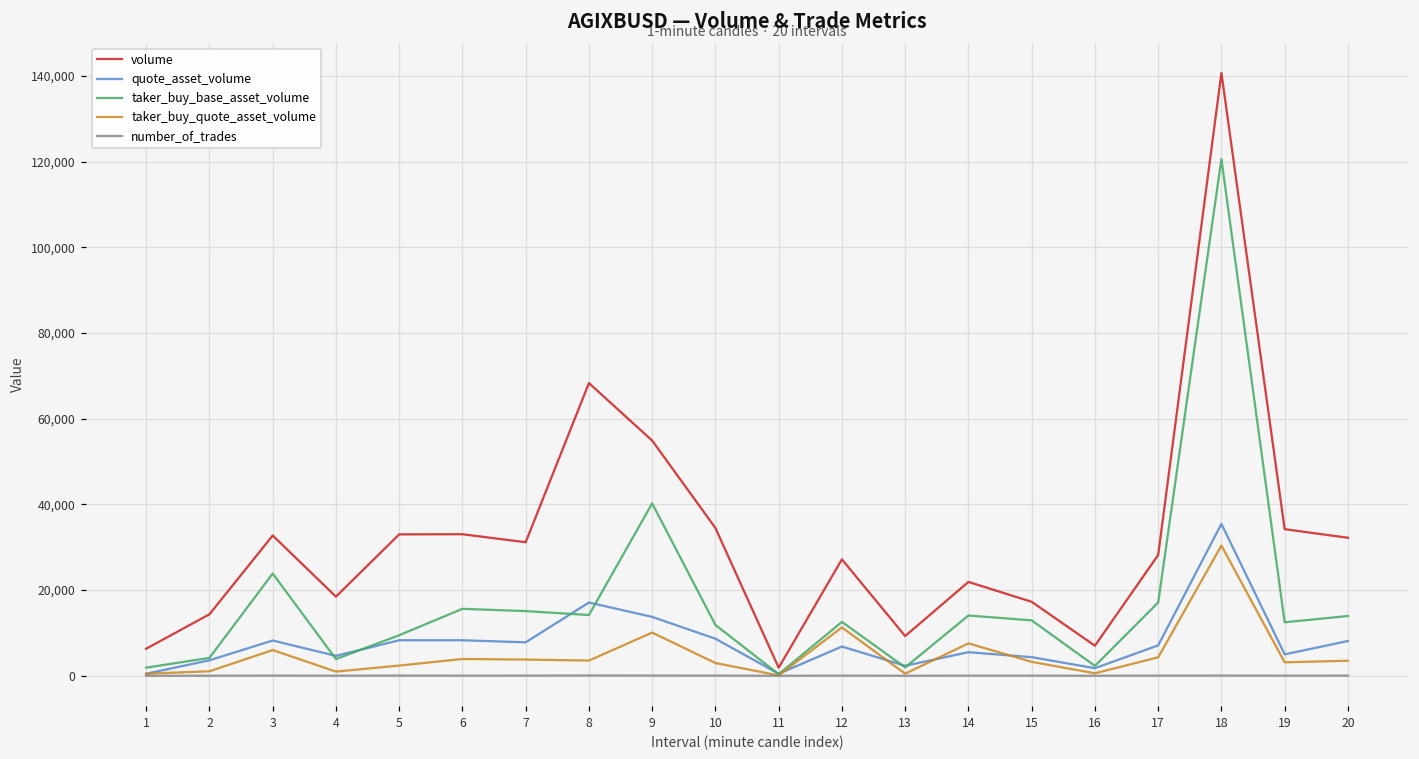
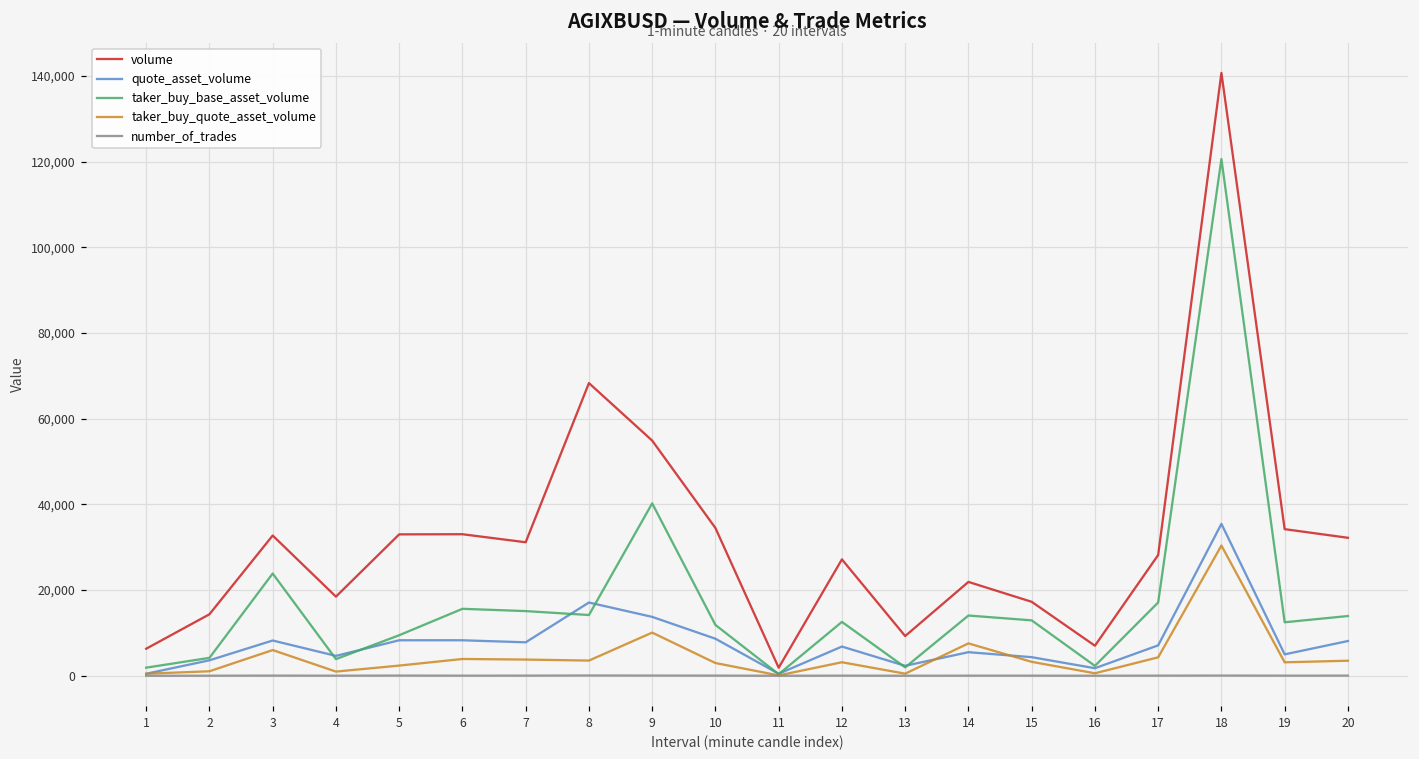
  {
    "volume": {
      "1": "6,000",
      "2": "14,000",
      "3": "33,000",
      "4": "18,000",
      "5": "33,000",
      "6": "33,000",
      "7": "31,000",
      "8": "68,000",
      "9": "55,000",
      "10": "34,000",
      "11": "2,000",
      "12": "27,000",
      "13": "9,000",
      "14": "22,000",
      "15": "17,000",
      "16": "7,000",
      "17": "28,000",
      "18": "141,000",
      "19": "34,000",
      "20": "32,000"
    },
    "quote_asset_volume": {
      "3": "8,000",
      "4": "5,000",
      "5": "8,000",
      "6": "8,000",
      "7": "8,000",
      "8": "17,000",
      "9": "14,000",
      "10": "9,000",
      "12": "7,000",
      "14": "6,000",
      "15": "4,000",
      "17": "7,000",
      "18": "35,000",
      "19": "5,000",
      "20": "8,000"
    },
    "taker_buy_base_asset_volume": {
      "1": "2,000",
      "3": "24,000",
      "4": "4,000",
      "5": "9,000",
      "6": "16,000",
      "7": "15,000",
      "8": "14,000",
      "9": "40,000",
      "10": "12,000",
      "12": "13,000",
      "14": "14,000",
      "15": "13,000",
      "17": "17,000",
      "18": "121,000",
      "19": "12,000",
      "20": "14,000"
    },
    "taker_buy_quote_asset_volume": {
      "2": "1,000",
      "3": "6,000",
      "4": "1,000",
      "5": "2,000",
      "6": "4,000",
      "7": "4,000",
      "8": "4,000",
      "9": "10,000",
      "10": "3,000",
-     "12": "11,000",
+     "12": "3,000",
      "14": "8,000",
      "15": "3,000",
      "17": "4,000",
      "18": "30,000",
      "19": "3,000",
      "20": "4,000"
    },
    "number_of_trades": {
      "2": "0",
      "3": "0",
      "4": "0",
      "5": "0",
      "6": "0",
      "7": "0",
      "8": "0",
      "9": "0",
      "10": "0",
      "12": "0",
      "14": "0",
      "15": "0",
      "17": "0",
      "18": "0",
      "19": "0",
      "20": "0"
    }
  }
